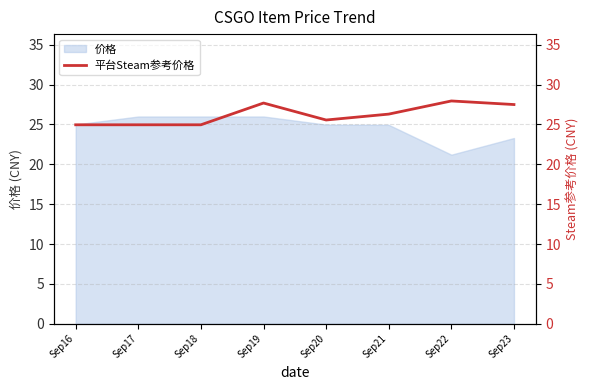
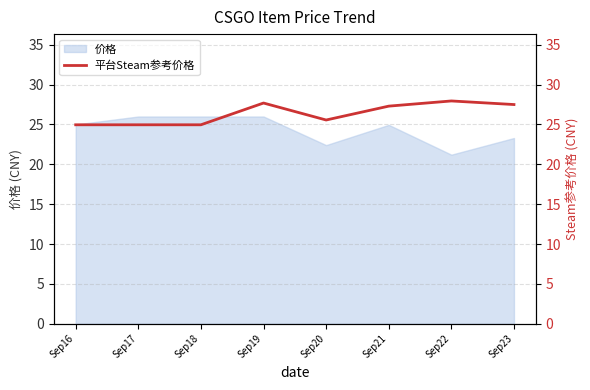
  {
    "价格": {
      "Sep16": 25,
      "Sep17": 26,
      "Sep18": 26,
      "Sep19": 26,
-     "Sep20": 25,
+     "Sep20": 22,
      "Sep21": 25,
      "Sep22": 21,
      "Sep23": 23
    },
    "平台Steam参考价格": {
      "Sep16": 25,
      "Sep17": 25,
      "Sep18": 25,
      "Sep19": 28,
      "Sep20": 26,
-     "Sep21": 26,
+     "Sep21": 27,
      "Sep22": 28,
      "Sep23": 28
    }
  }
